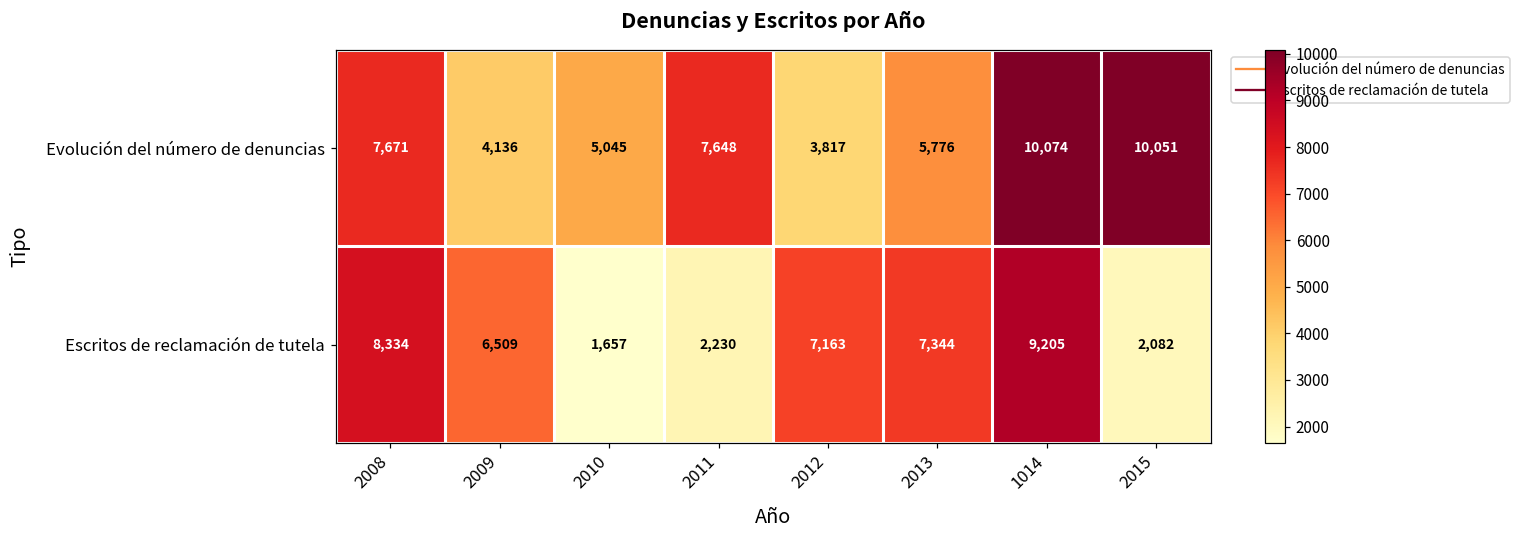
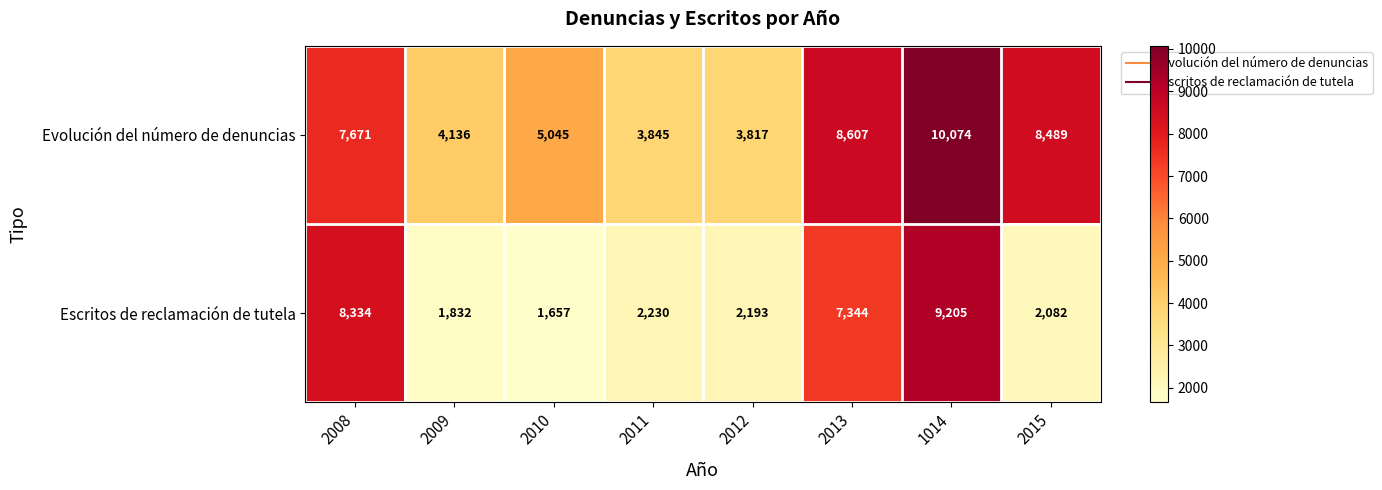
  {
    "Evolución del número de denuncias": {
      "2008": "7,671",
      "2009": "4,136",
      "2010": "5,045",
-     "2011": "7,648",
+     "2011": "3,845",
      "2012": "3,817",
-     "2013": "5,776",
+     "2013": "8,607",
      "1014": "10,074",
-     "2015": "10,051"
+     "2015": "8,489"
    },
    "Escritos de reclamación de tutela": {
      "2008": "8,334",
-     "2009": "6,509",
+     "2009": "1,832",
      "2010": "1,657",
      "2011": "2,230",
-     "2012": "7,163",
+     "2012": "2,193",
      "2013": "7,344",
      "1014": "9,205",
      "2015": "2,082"
    }
  }
